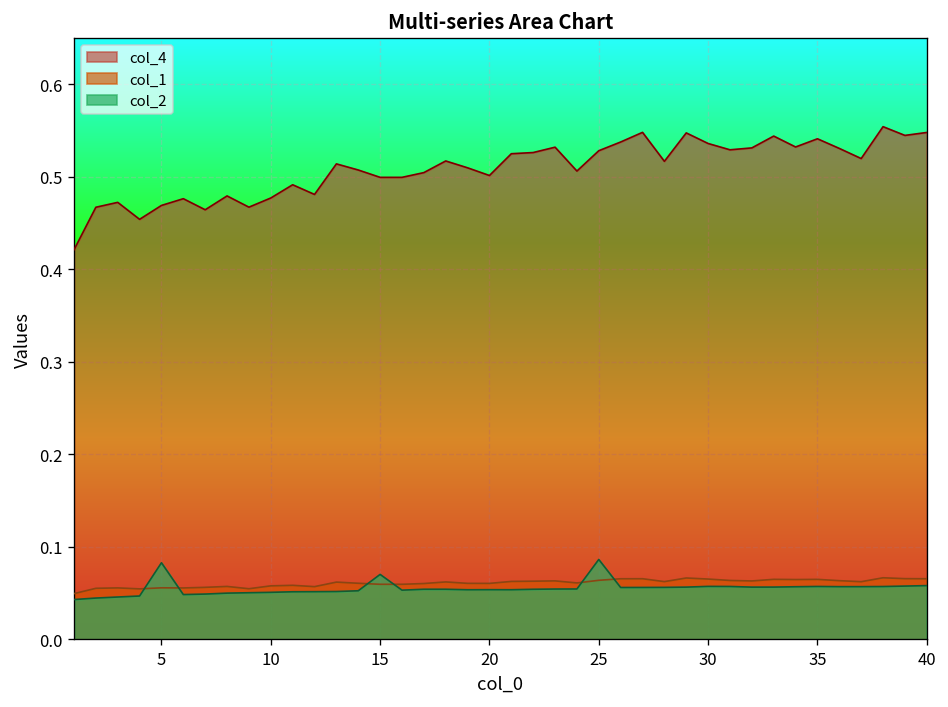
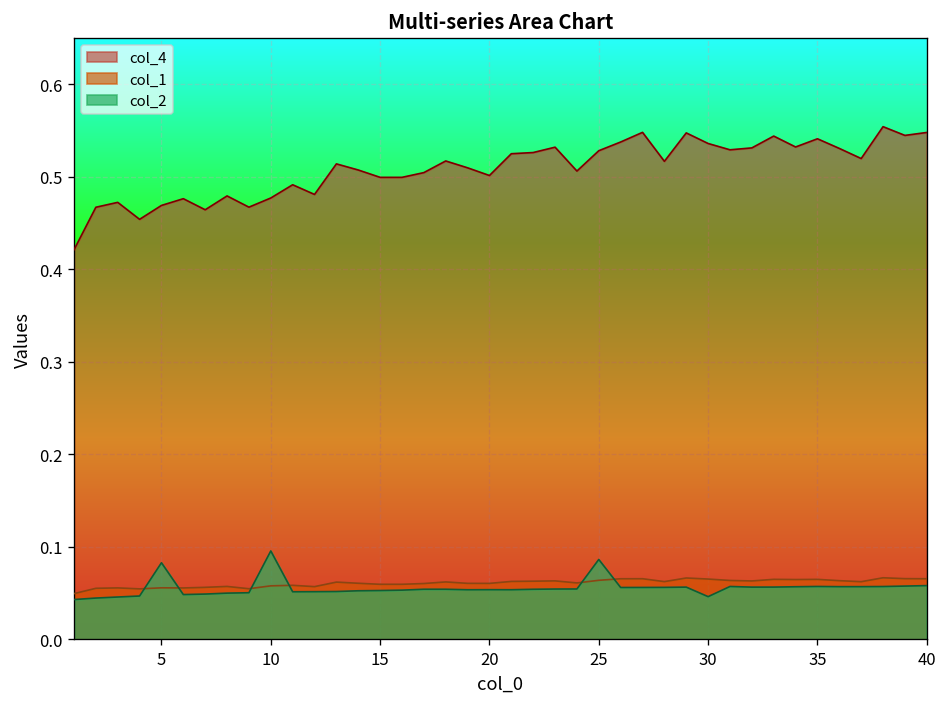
  {
    "col_2": {
      "5": 0.08,
-     "10": 0.05,
-     "15": 0.07,
+     "10": 0.10,
+     "15": 0.05,
      "20": 0.05,
      "25": 0.09,
-     "30": 0.06,
+     "30": 0.05,
      "35": 0.06,
      "40": 0.06
    }
  }
